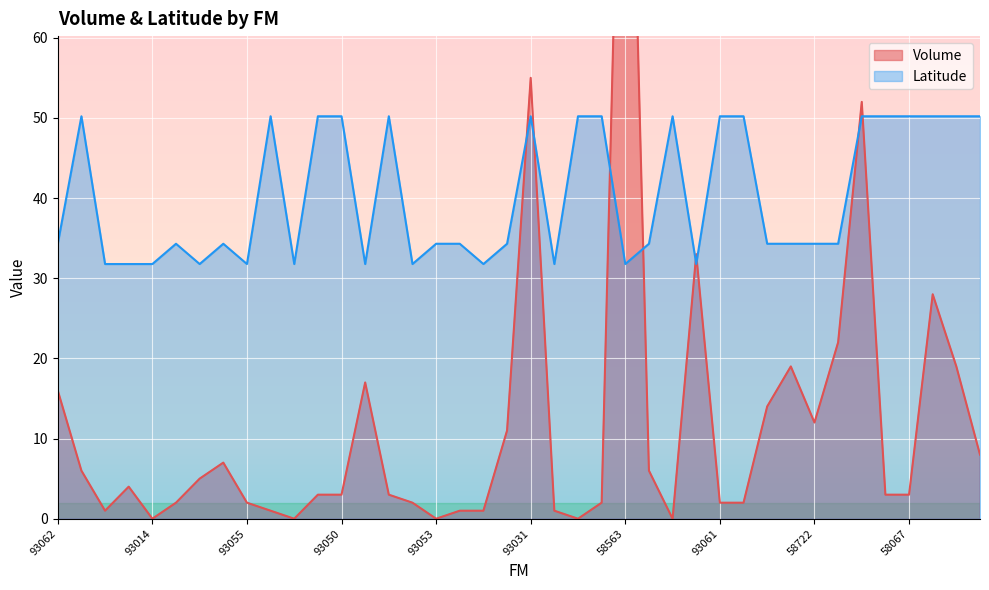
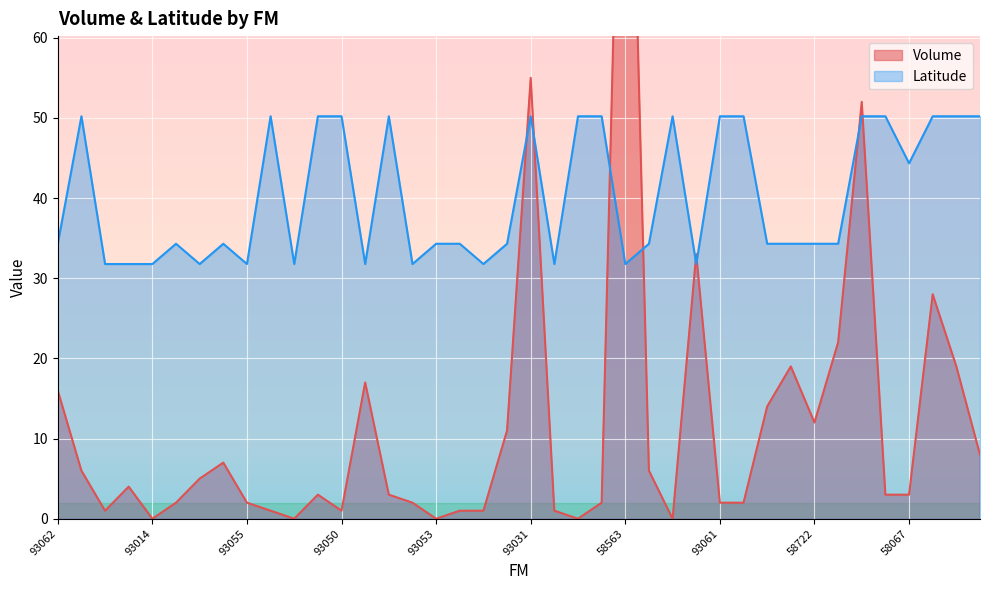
  {
    "Volume": {
      "93062": 16,
      "93014": 0,
      "93055": 2,
-     "93050": 3,
+     "93050": 1,
      "93053": 0,
      "93031": 55,
      "93061": 2,
      "58722": 12,
      "58067": 3
    },
    "Latitude": {
      "93062": 34,
      "93014": 32,
      "93055": 32,
      "93050": 50,
      "93053": 34,
      "93031": 50,
      "58563": 32,
      "93061": 50,
      "58722": 34,
-     "58067": 50
+     "58067": 44
    }
  }
